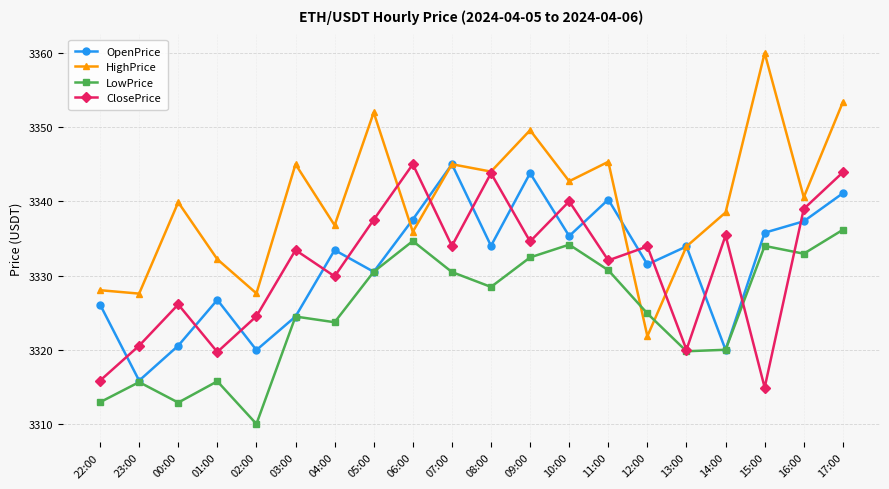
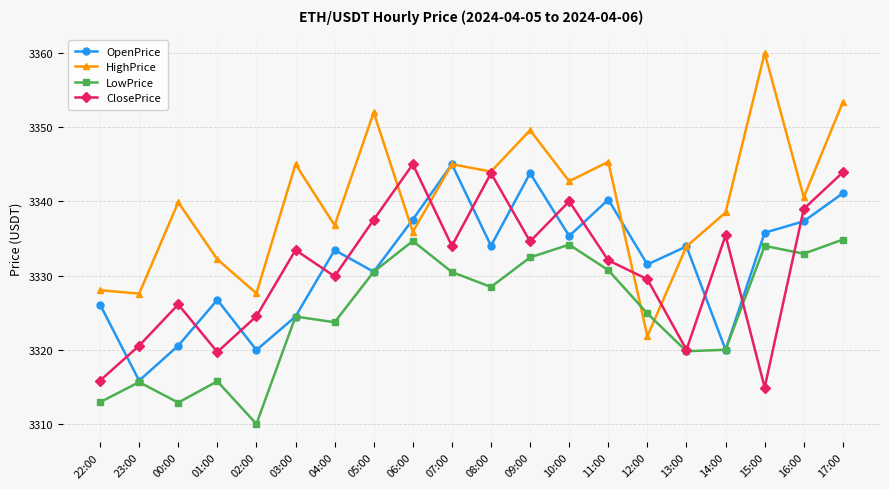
  {
    "OpenPrice": {
      "22:00": 3326,
      "00:00": 3321,
      "01:00": 3327,
      "02:00": 3320,
      "04:00": 3333,
      "06:00": 3338,
      "08:00": 3334,
      "09:00": 3344,
      "10:00": 3335,
      "11:00": 3340,
      "12:00": 3332,
      "15:00": 3336,
      "16:00": 3337,
      "17:00": 3341
    },
    "HighPrice": {
      "22:00": 3328,
      "23:00": 3328,
      "00:00": 3340,
      "01:00": 3332,
      "02:00": 3328,
      "03:00": 3345,
      "04:00": 3337,
      "05:00": 3352,
      "06:00": 3336,
      "09:00": 3350,
      "10:00": 3343,
      "11:00": 3345,
      "12:00": 3322,
      "14:00": 3339,
      "15:00": 3360,
      "16:00": 3341,
      "17:00": 3353
    },
    "LowPrice": {
      "22:00": 3313,
      "00:00": 3313,
      "01:00": 3316,
      "02:00": 3310,
      "04:00": 3324,
      "06:00": 3335,
      "07:00": 3330,
      "08:00": 3328,
      "09:00": 3332,
      "10:00": 3334,
      "11:00": 3331,
      "12:00": 3325,
      "15:00": 3334,
      "16:00": 3333,
-     "17:00": 3336
+     "17:00": 3335
    },
    "ClosePrice": {
      "22:00": 3316,
      "23:00": 3321,
      "00:00": 3326,
      "01:00": 3320,
      "02:00": 3325,
      "03:00": 3333,
      "04:00": 3330,
      "05:00": 3338,
      "06:00": 3345,
      "07:00": 3334,
      "09:00": 3335,
      "10:00": 3340,
      "11:00": 3332,
-     "12:00": 3334,
+     "12:00": 3330,
      "14:00": 3335,
      "15:00": 3315,
      "16:00": 3339,
      "17:00": 3344
    }
  }
